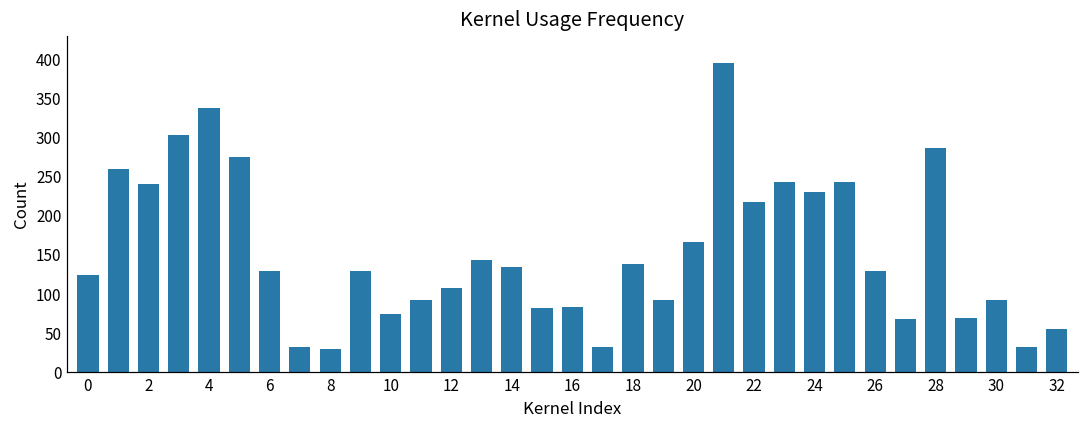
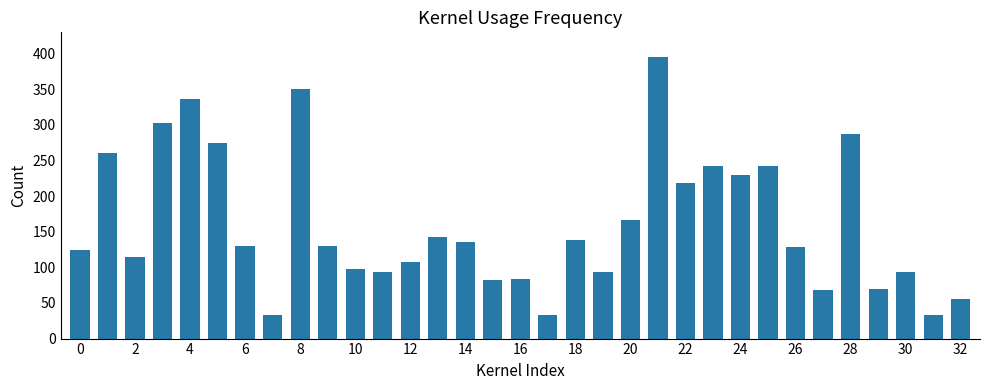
  {
    "0": 130,
-   "2": 240,
+   "2": 110,
    "4": 340,
    "6": 130,
-   "8": 30,
-   "10": 70,
+   "8": 350,
+   "10": 100,
    "12": 110,
    "14": 140,
    "16": 80,
    "18": 140,
    "20": 170,
    "22": 220,
    "24": 230,
    "26": 130,
    "28": 290,
    "30": 90,
    "32": 60
  }
